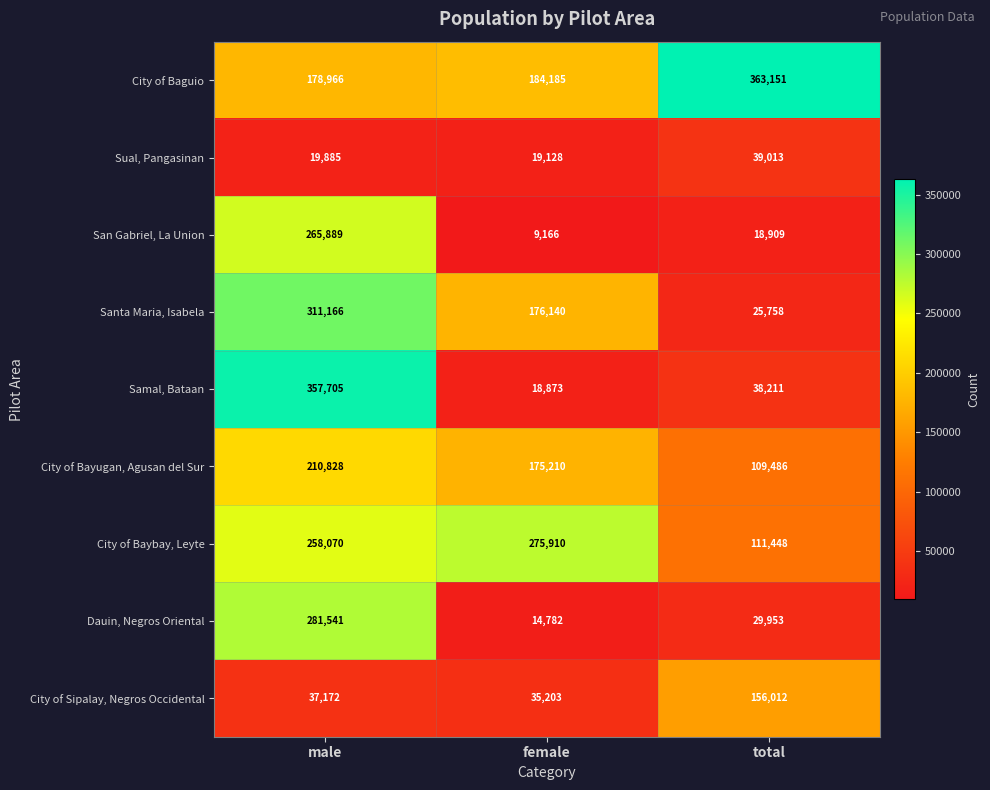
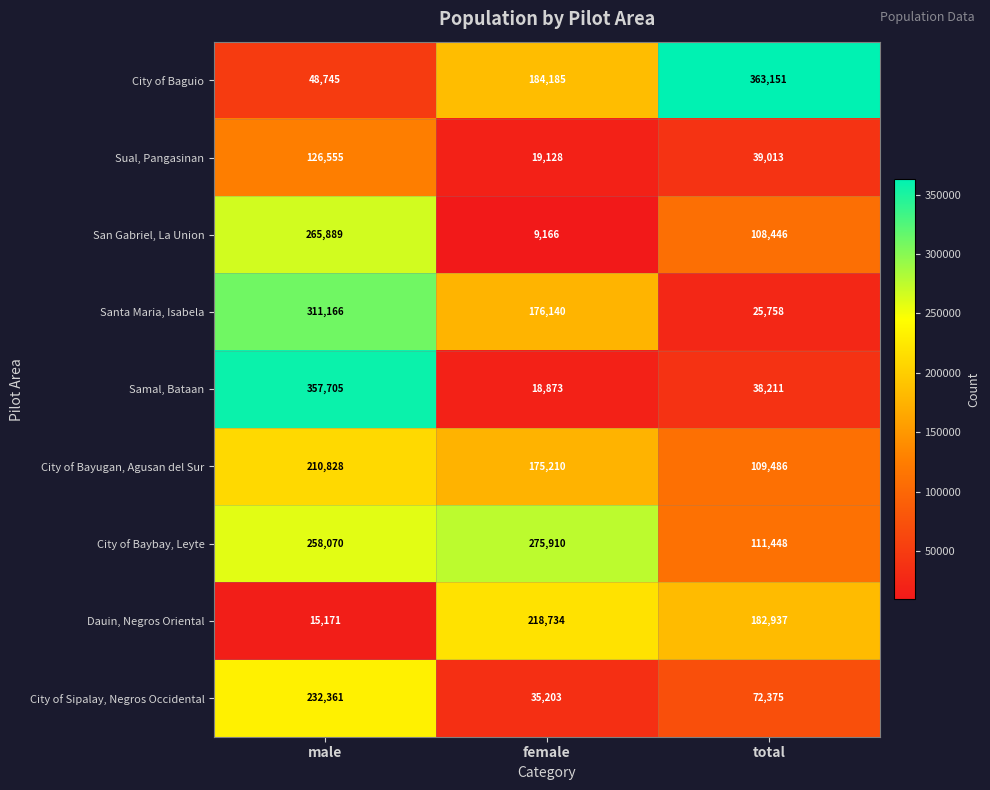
  {
    "City of Baguio": {
-     "male": "178,966",
+     "male": "48,745",
      "female": "184,185",
      "total": "363,151"
    },
    "Sual, Pangasinan": {
-     "male": "19,885",
+     "male": "126,555",
      "female": "19,128",
      "total": "39,013"
    },
    "San Gabriel, La Union": {
      "male": "265,889",
      "female": "9,166",
-     "total": "18,909"
+     "total": "108,446"
    },
    "Santa Maria, Isabela": {
      "male": "311,166",
      "female": "176,140",
      "total": "25,758"
    },
    "Samal, Bataan": {
      "male": "357,705",
      "female": "18,873",
      "total": "38,211"
    },
    "City of Bayugan, Agusan del Sur": {
      "male": "210,828",
      "female": "175,210",
      "total": "109,486"
    },
    "City of Baybay, Leyte": {
      "male": "258,070",
      "female": "275,910",
      "total": "111,448"
    },
    "Dauin, Negros Oriental": {
-     "male": "281,541",
-     "female": "14,782",
-     "total": "29,953"
+     "male": "15,171",
+     "female": "218,734",
+     "total": "182,937"
    },
    "City of Sipalay, Negros Occidental": {
-     "male": "37,172",
+     "male": "232,361",
      "female": "35,203",
-     "total": "156,012"
+     "total": "72,375"
    }
  }
